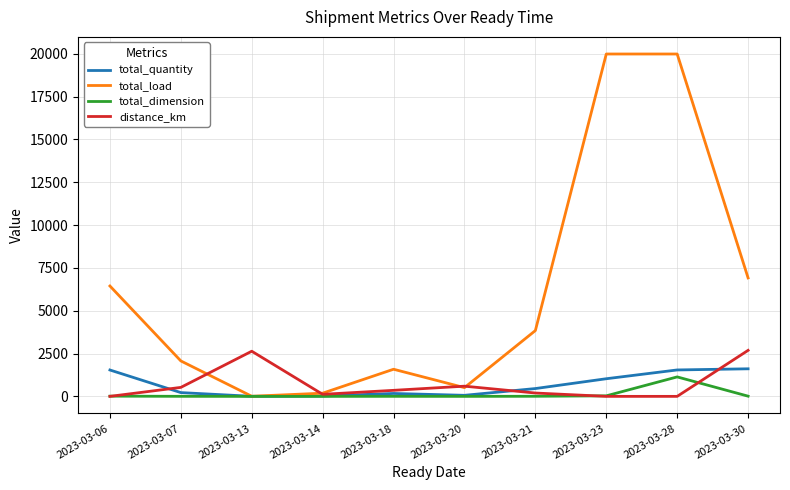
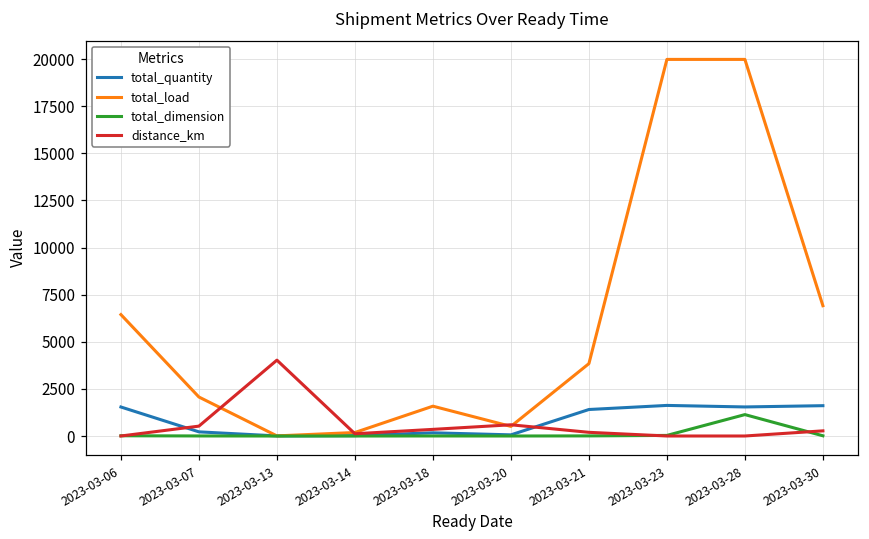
  {
    "total_quantity": {
      "2023-03-06": 1500,
      "2023-03-07": 200,
      "2023-03-18": 200,
-     "2023-03-21": 500,
-     "2023-03-23": 1000,
+     "2023-03-21": 1400,
+     "2023-03-23": 1600,
      "2023-03-28": 1500,
      "2023-03-30": 1600
    },
    "total_load": {
      "2023-03-06": 6400,
      "2023-03-07": 2100,
      "2023-03-18": 1600,
      "2023-03-21": 3800,
      "2023-03-23": 20000,
      "2023-03-28": 20000,
      "2023-03-30": 6900
    },
    "total_dimension": {
      "2023-03-07": 0,
      "2023-03-18": 0,
      "2023-03-21": 0,
      "2023-03-28": 1100,
      "2023-03-30": 0
    },
    "distance_km": {
      "2023-03-07": 500,
-     "2023-03-13": 2600,
+     "2023-03-13": 4000,
      "2023-03-18": 400,
      "2023-03-21": 200,
      "2023-03-28": 0,
-     "2023-03-30": 2700
+     "2023-03-30": 300
    }
  }
